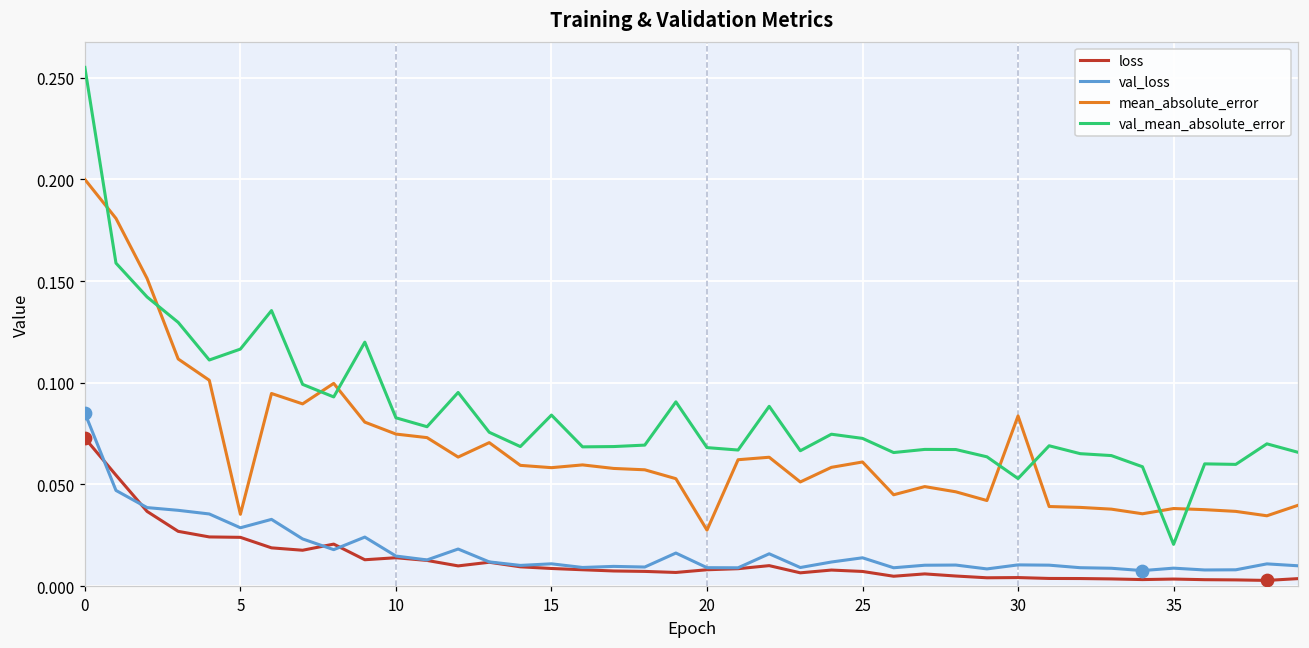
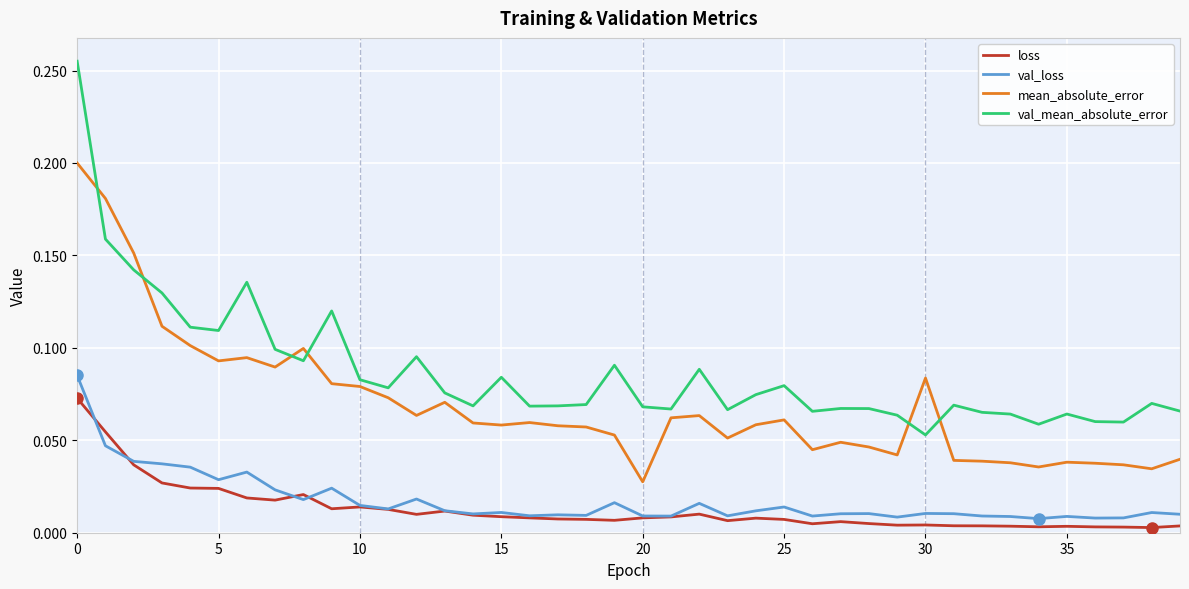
  {
    "mean_absolute_error": {
      "0": 0.200,
-     "5": 0.035,
-     "10": 0.075,
+     "5": 0.093,
+     "10": 0.079,
      "15": 0.058,
      "20": 0.028,
      "25": 0.061,
      "30": 0.084,
      "35": 0.038
    },
    "val_mean_absolute_error": {
      "0": 0.255,
-     "5": 0.117,
+     "5": 0.109,
      "10": 0.083,
      "15": 0.084,
      "20": 0.068,
-     "25": 0.073,
+     "25": 0.080,
      "30": 0.053,
-     "35": 0.021
+     "35": 0.064
    }
  }
